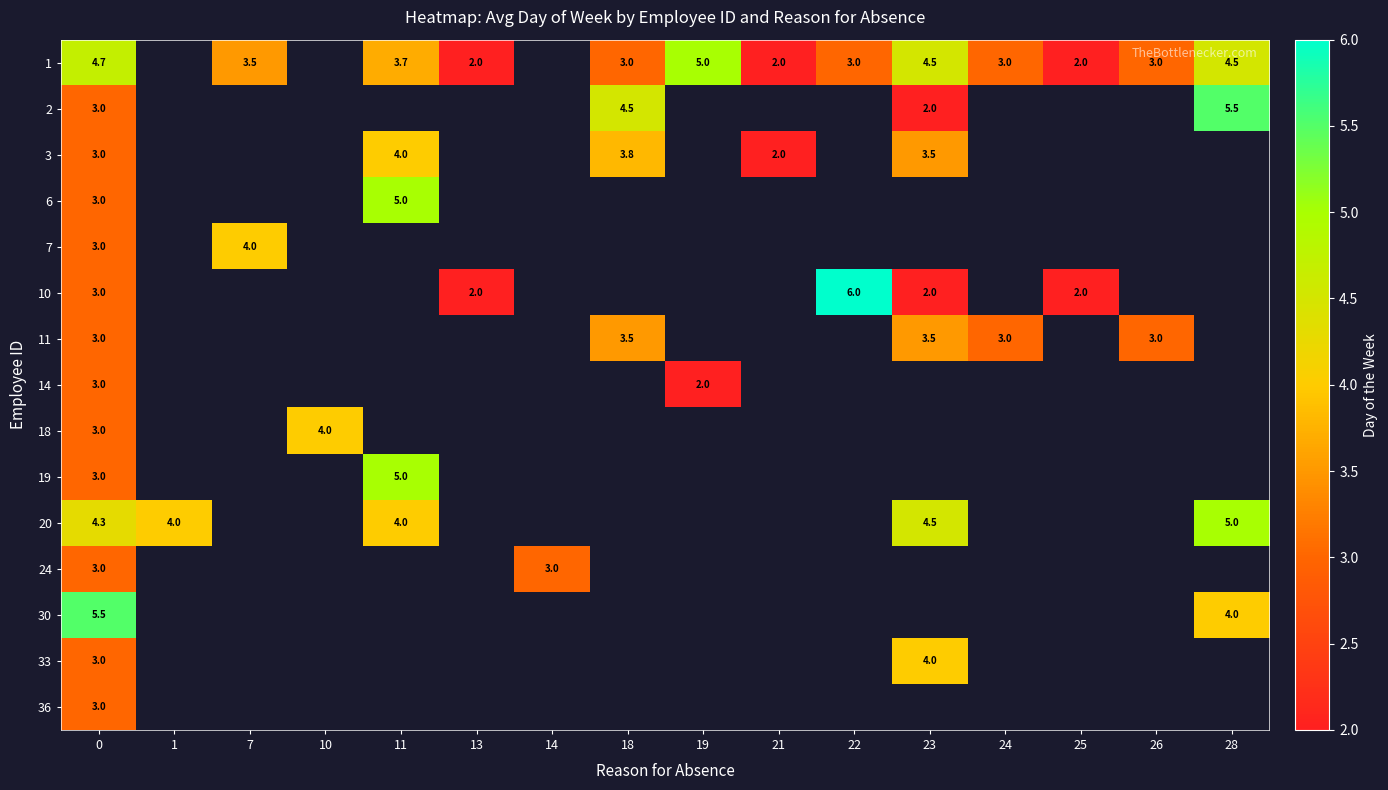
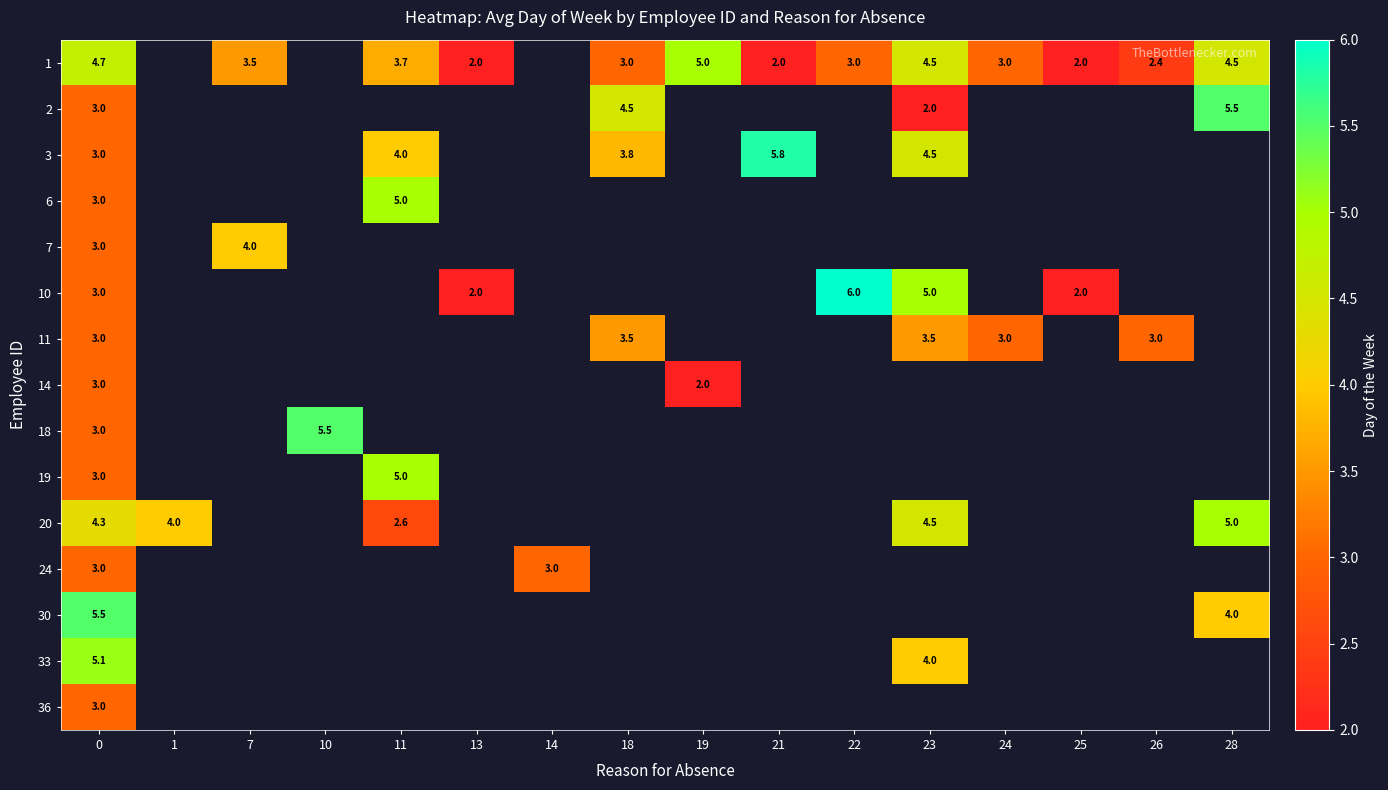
  {
    "1": {
      "0": 4.7,
      "7": 3.5,
      "11": 3.7,
      "13": 2.0,
      "18": 3.0,
      "19": 5.0,
      "21": 2.0,
      "22": 3.0,
      "23": 4.5,
      "24": 3.0,
      "25": 2.0,
-     "26": 3.0
+     "26": 2.4
    },
    "2": {
      "0": 3.0,
      "18": 4.5,
      "23": 2.0,
      "28": 5.5
    },
    "3": {
      "0": 3.0,
      "11": 4.0,
      "18": 3.8,
-     "21": 2.0,
-     "23": 3.5
+     "21": 5.8,
+     "23": 4.5
    },
    "6": {
      "0": 3.0,
      "11": 5.0
    },
    "7": {
      "0": 3.0,
      "7": 4.0
    },
    "10": {
      "0": 3.0,
      "13": 2.0,
      "22": 6.0,
-     "23": 2.0,
+     "23": 5.0,
      "25": 2.0
    },
    "11": {
      "0": 3.0,
      "18": 3.5,
      "23": 3.5,
      "24": 3.0,
      "26": 3.0
    },
    "14": {
      "0": 3.0,
      "19": 2.0
    },
    "18": {
      "0": 3.0,
-     "10": 4.0
+     "10": 5.5
    },
    "19": {
      "0": 3.0,
      "11": 5.0
    },
    "20": {
      "0": 4.3,
      "1": 4.0,
-     "11": 4.0,
+     "11": 2.6,
      "23": 4.5,
      "28": 5.0
    },
    "24": {
      "0": 3.0,
      "14": 3.0
    },
    "30": {
      "0": 5.5,
      "28": 4.0
    },
    "33": {
-     "0": 3.0,
+     "0": 5.1,
      "23": 4.0
    },
    "36": {
      "0": 3.0
    }
  }
